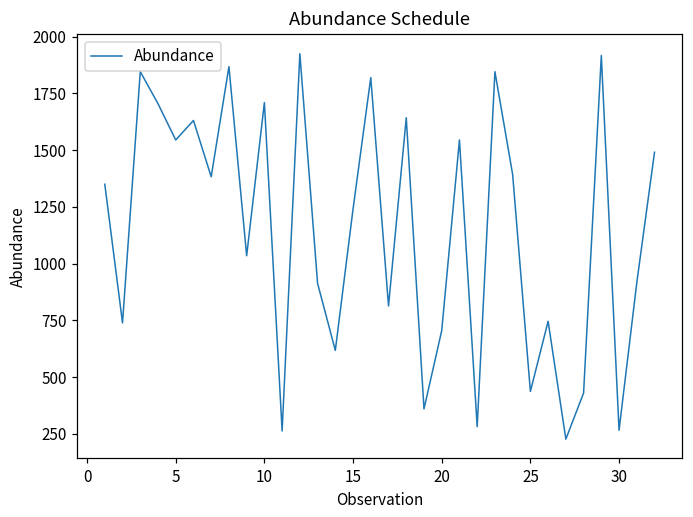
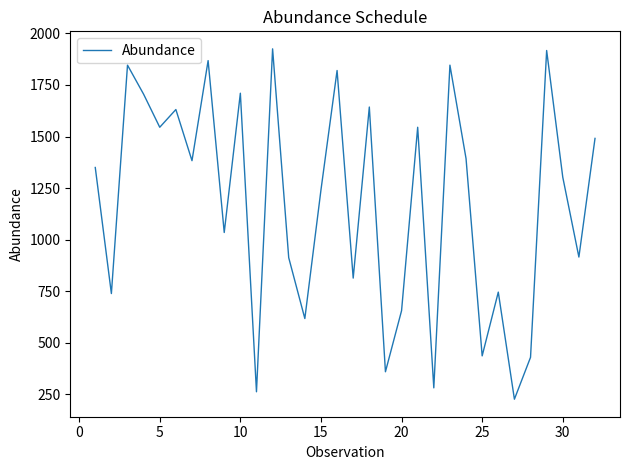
  {
    "5": 1550,
    "10": 1710,
    "15": 1240,
-   "20": 710,
+   "20": 660,
    "25": 440,
-   "30": 270
+   "30": 1300
  }
